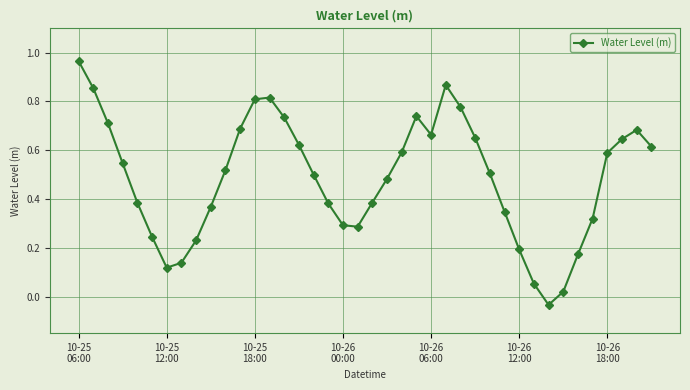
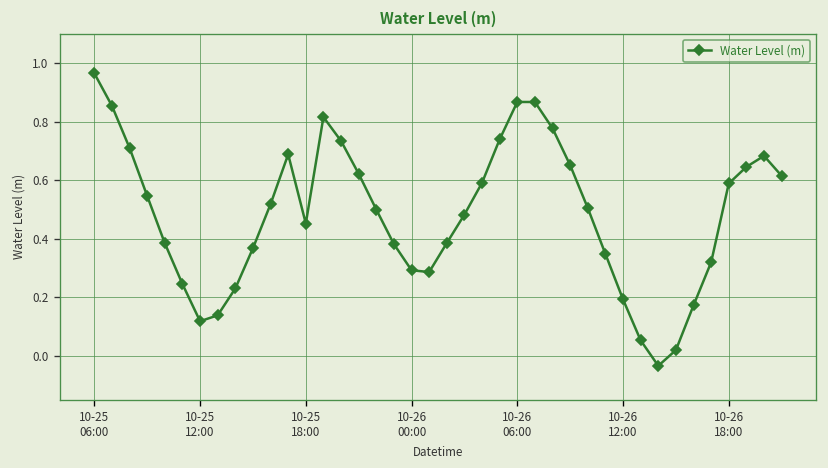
  {
    "10-25 06:00": 0.97,
    "10-25 12:00": 0.12,
-   "10-25 18:00": 0.81,
+   "10-25 18:00": 0.45,
    "10-26 00:00": 0.29,
-   "10-26 06:00": 0.66,
+   "10-26 06:00": 0.87,
    "10-26 12:00": 0.19,
    "10-26 18:00": 0.59
  }
